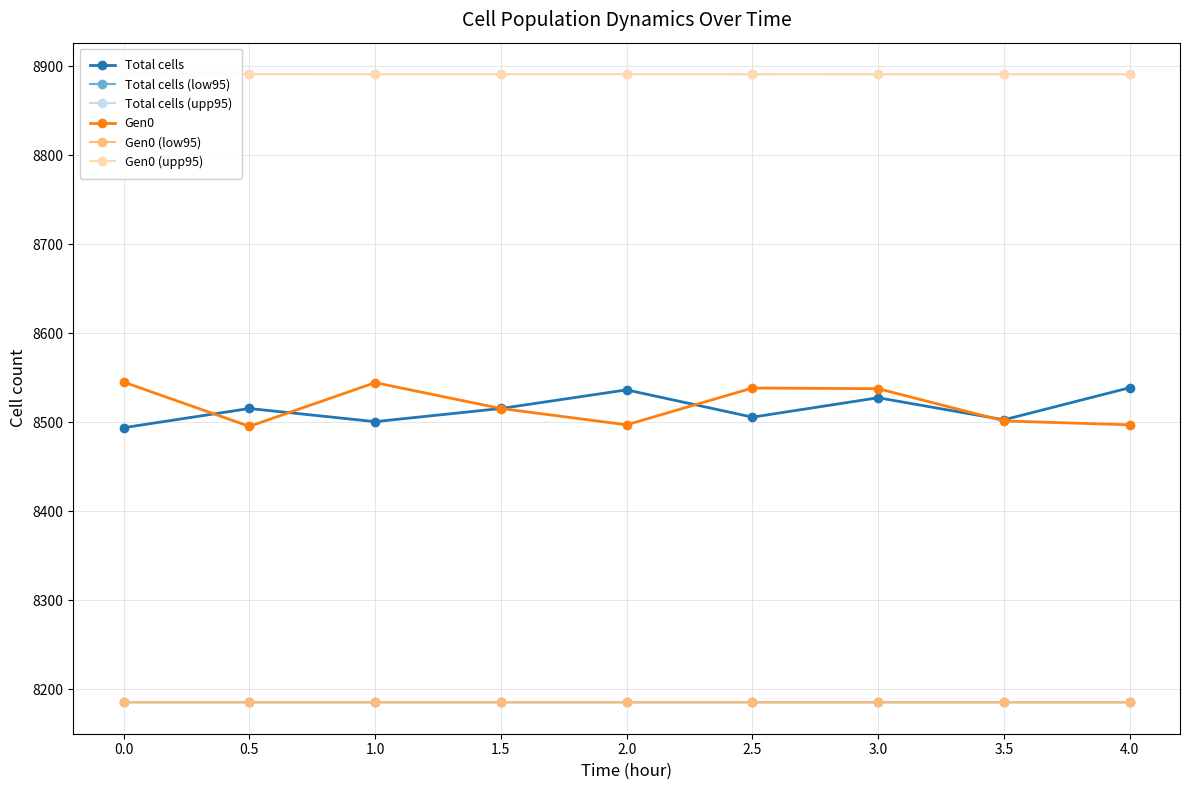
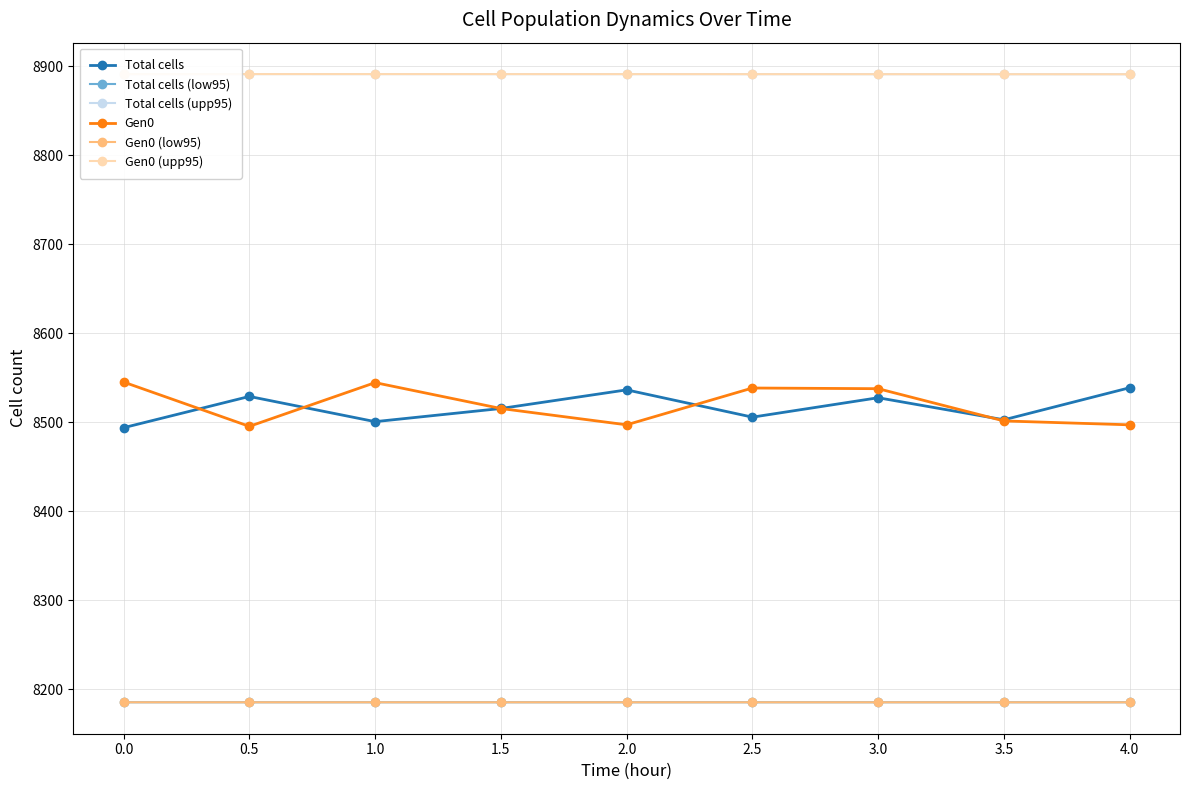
  {
    "Total cells": {
      "0.0": 8490,
-     "0.5": 8520,
+     "0.5": 8530,
      "1.0": 8500,
      "2.0": 8540,
      "2.5": 8510,
      "3.0": 8530,
      "4.0": 8540
    },
    "Gen0 (low95)": {
      "0.0": 8190,
      "0.5": 8190,
      "1.0": 8190,
      "1.5": 8190,
      "2.0": 8190,
      "2.5": 8190,
      "3.0": 8190,
      "3.5": 8190,
      "4.0": 8190
    },
    "Gen0 (upp95)": {
      "0.5": 8890,
      "1.0": 8890,
      "1.5": 8890,
      "2.0": 8890,
      "2.5": 8890,
      "3.0": 8890,
      "3.5": 8890,
      "4.0": 8890
    },
    "Gen0": {
      "0.0": 8550,
      "0.5": 8500,
      "1.0": 8540,
      "2.0": 8500,
      "2.5": 8540,
      "3.0": 8540,
      "4.0": 8500
    }
  }
